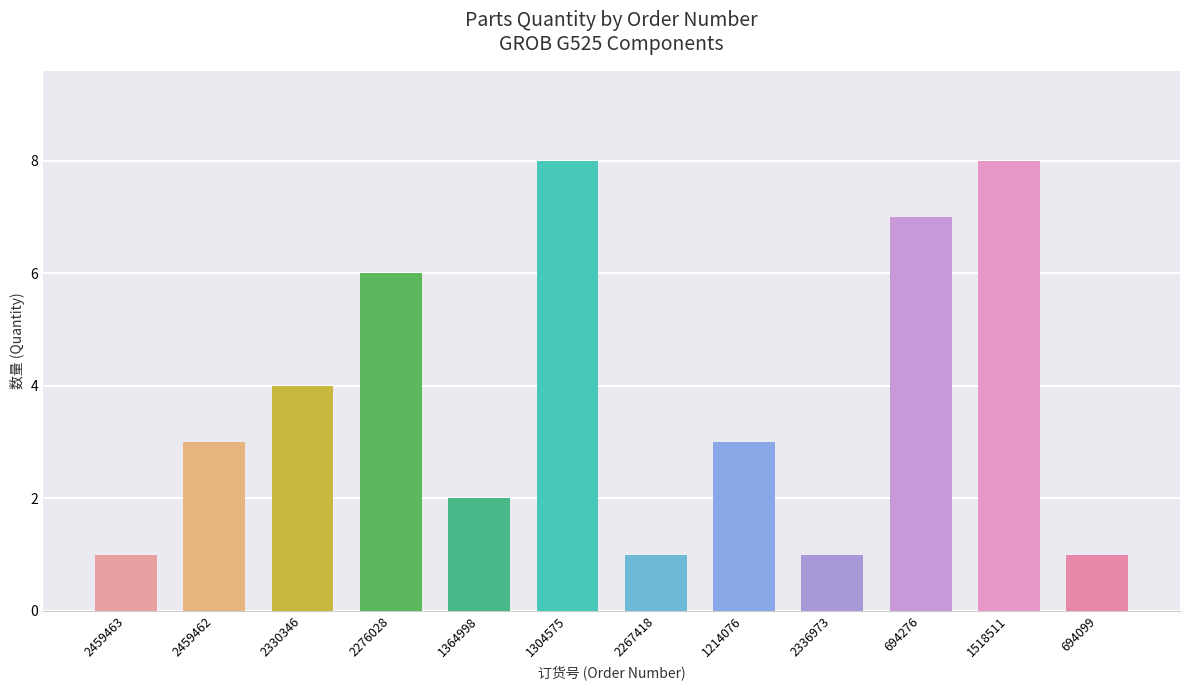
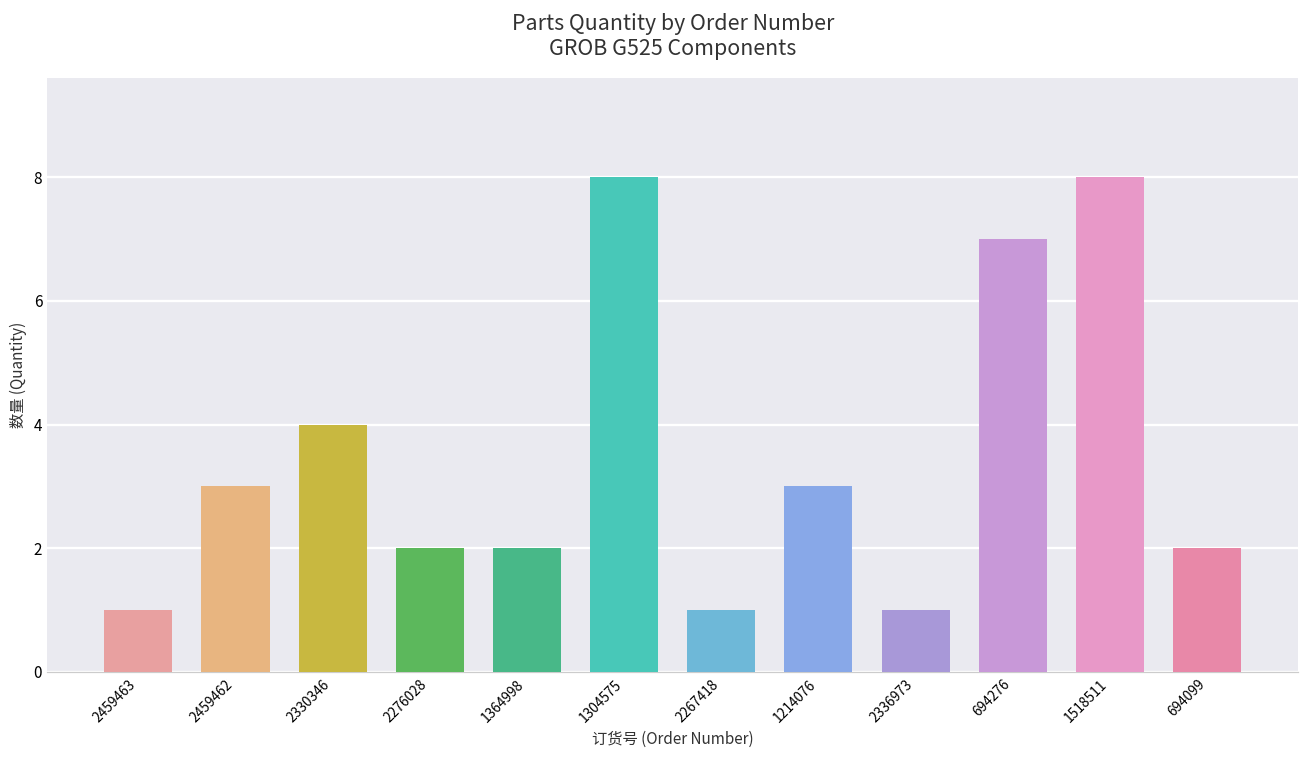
  {
    "2459463": 1,
    "2459462": 3,
    "2330346": 4,
-   "2276028": 6,
+   "2276028": 2,
    "1364998": 2,
    "1304575": 8,
    "2267418": 1,
    "1214076": 3,
    "2336973": 1,
    "694276": 7,
    "1518511": 8,
-   "694099": 1
+   "694099": 2
  }
